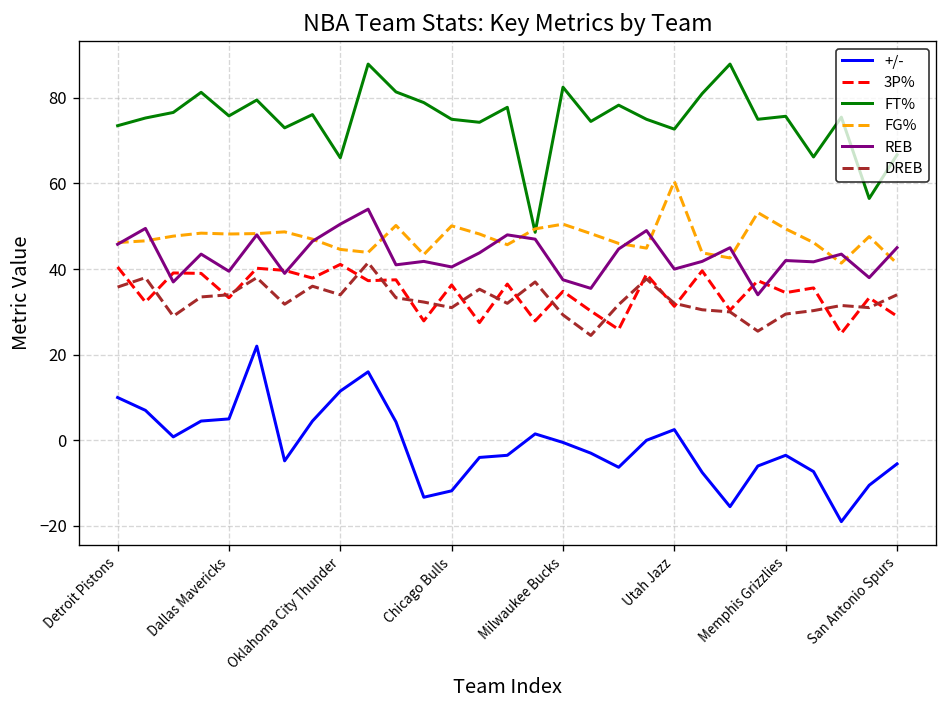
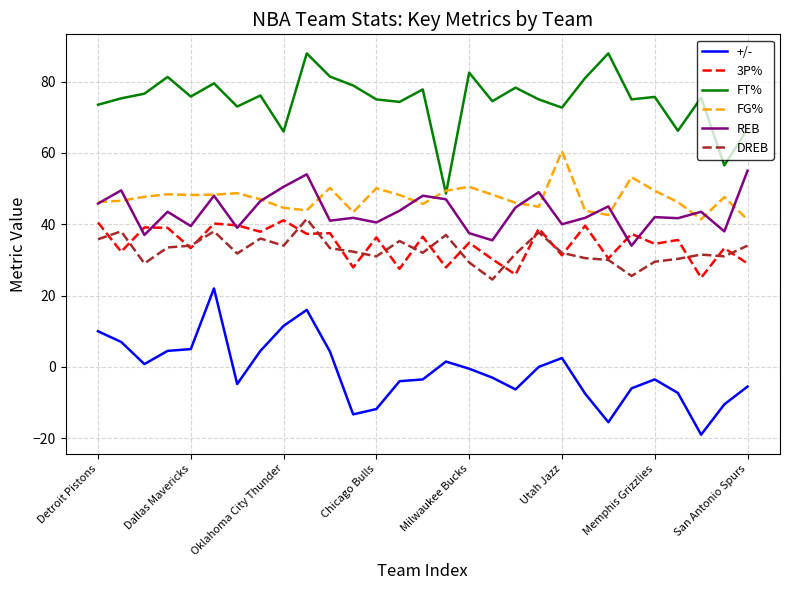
  {
    "+/-": {
      "Detroit Pistons": 10,
      "Dallas Mavericks": 5,
      "Oklahoma City Thunder": 12,
      "Chicago Bulls": -12,
      "Milwaukee Bucks": -1,
      "Utah Jazz": 3,
      "Memphis Grizzlies": -4,
      "San Antonio Spurs": -6
    },
    "3P%": {
      "Detroit Pistons": 41,
      "Oklahoma City Thunder": 41,
      "Chicago Bulls": 36,
      "Milwaukee Bucks": 35,
      "Memphis Grizzlies": 35,
      "San Antonio Spurs": 29
    },
    "FT%": {
      "Detroit Pistons": 74,
      "Dallas Mavericks": 76,
      "Oklahoma City Thunder": 66,
      "Chicago Bulls": 75,
      "Milwaukee Bucks": 83,
      "Utah Jazz": 73,
      "Memphis Grizzlies": 76
    },
    "FG%": {
      "Dallas Mavericks": 48,
      "Oklahoma City Thunder": 45,
      "Chicago Bulls": 50,
      "Milwaukee Bucks": 51,
      "Utah Jazz": 61,
      "Memphis Grizzlies": 49,
      "San Antonio Spurs": 41
    },
    "REB": {
      "Dallas Mavericks": 40,
      "Oklahoma City Thunder": 51,
      "Chicago Bulls": 41,
      "Milwaukee Bucks": 38,
      "Utah Jazz": 40,
      "Memphis Grizzlies": 42,
-     "San Antonio Spurs": 45
+     "San Antonio Spurs": 55
    },
    "DREB": {
      "Detroit Pistons": 36,
      "Oklahoma City Thunder": 34,
      "Chicago Bulls": 31,
      "Milwaukee Bucks": 29,
      "Memphis Grizzlies": 30,
      "San Antonio Spurs": 34
    }
  }
